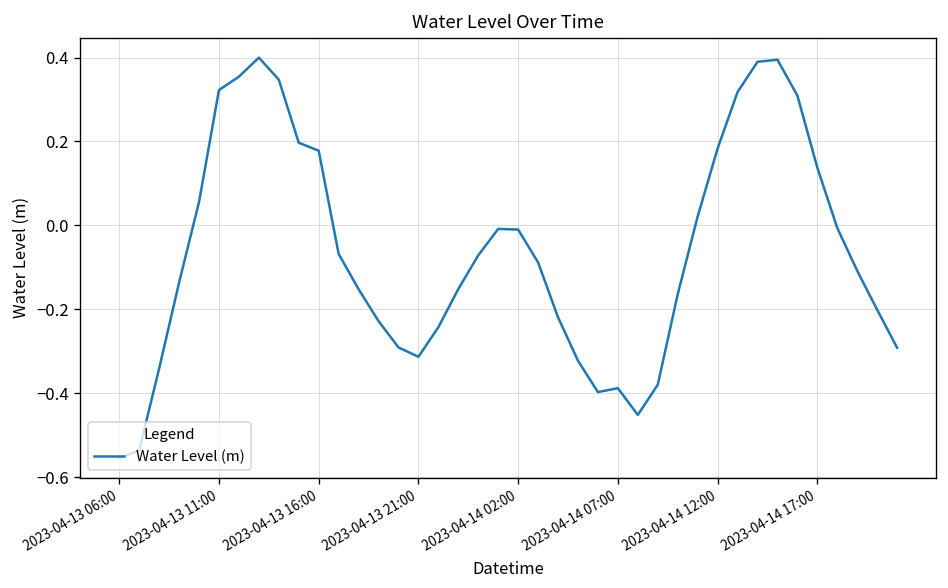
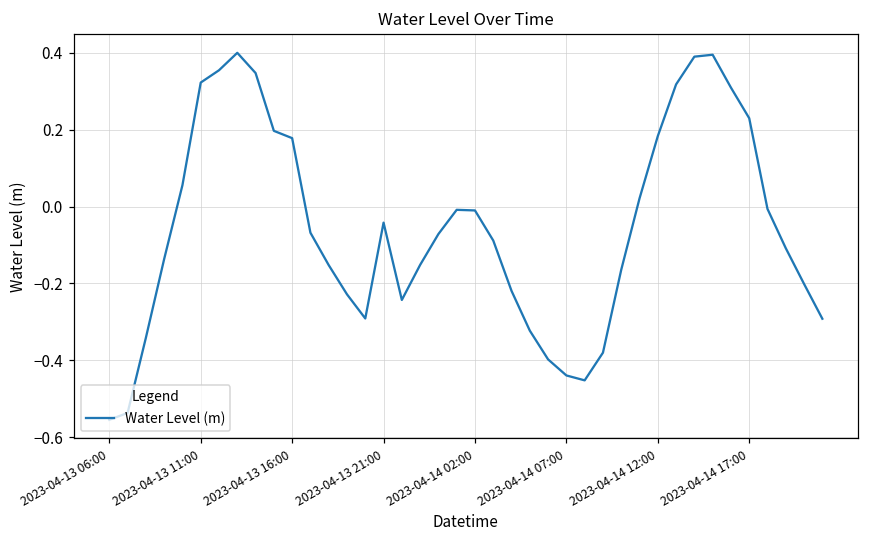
  {
    "2023-04-13 11:00": 0.32,
    "2023-04-13 16:00": 0.18,
-   "2023-04-13 21:00": -0.31,
+   "2023-04-13 21:00": -0.04,
    "2023-04-14 02:00": -0.01,
-   "2023-04-14 07:00": -0.39,
+   "2023-04-14 07:00": -0.44,
    "2023-04-14 12:00": 0.18,
-   "2023-04-14 17:00": 0.14
+   "2023-04-14 17:00": 0.23
  }
